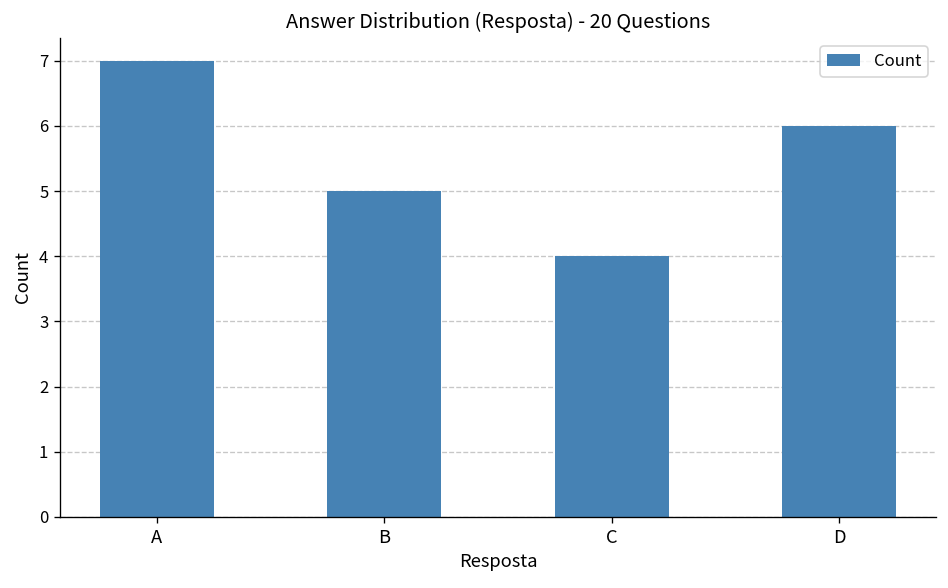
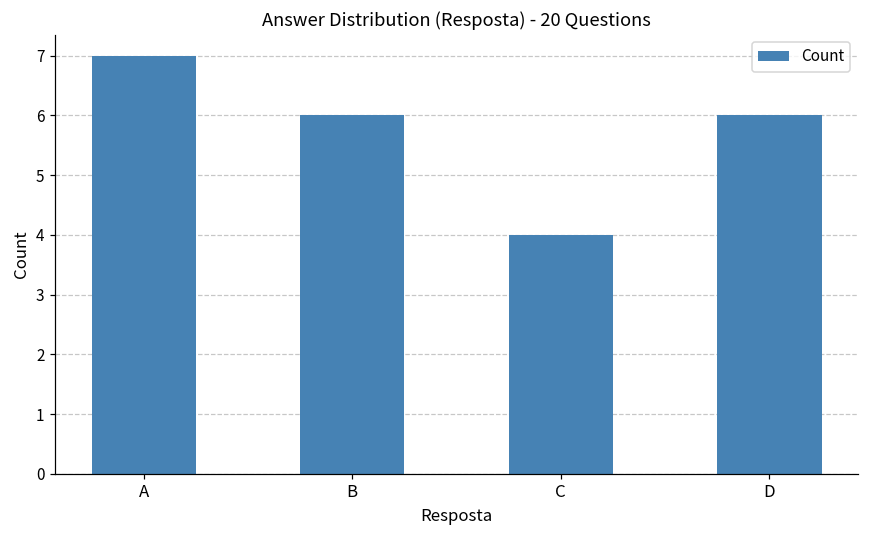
  {
    "A": 7,
-   "B": 5,
+   "B": 6,
    "C": 4,
    "D": 6
  }
